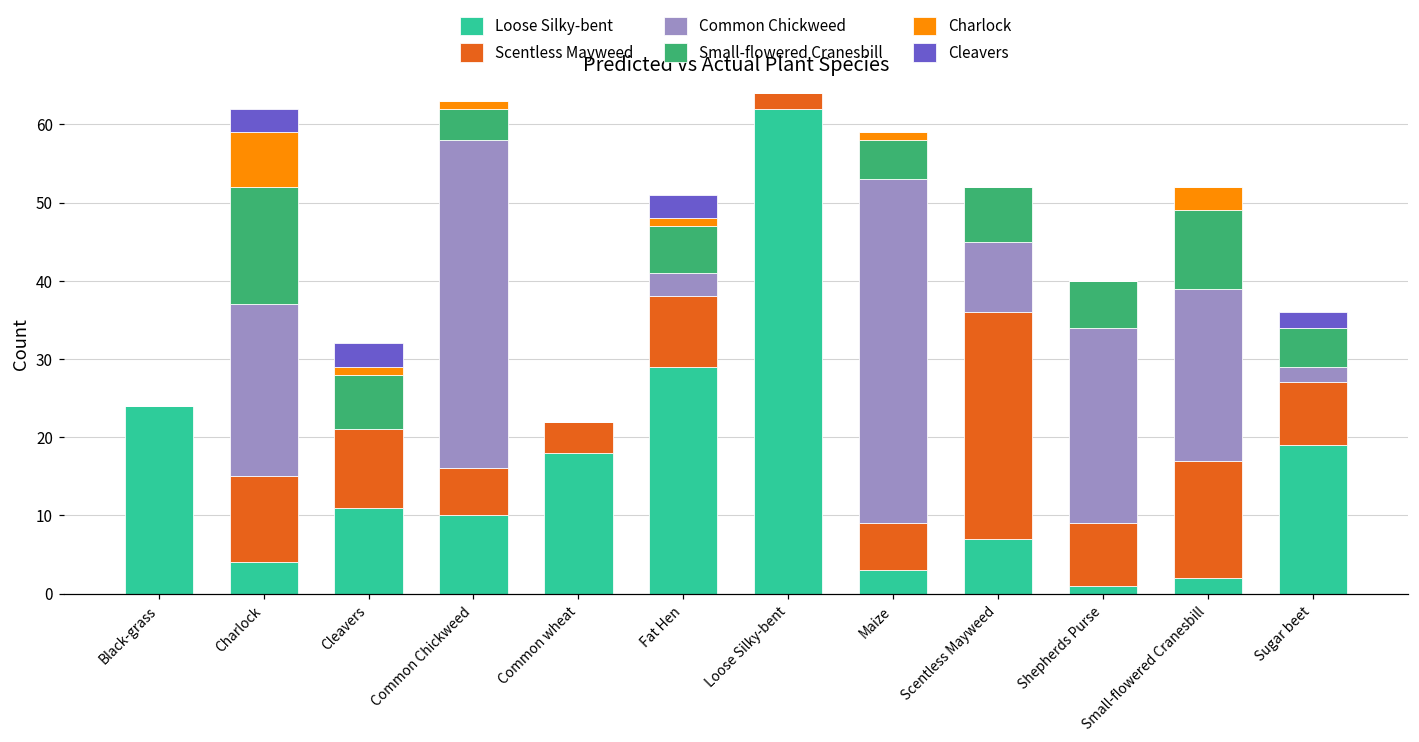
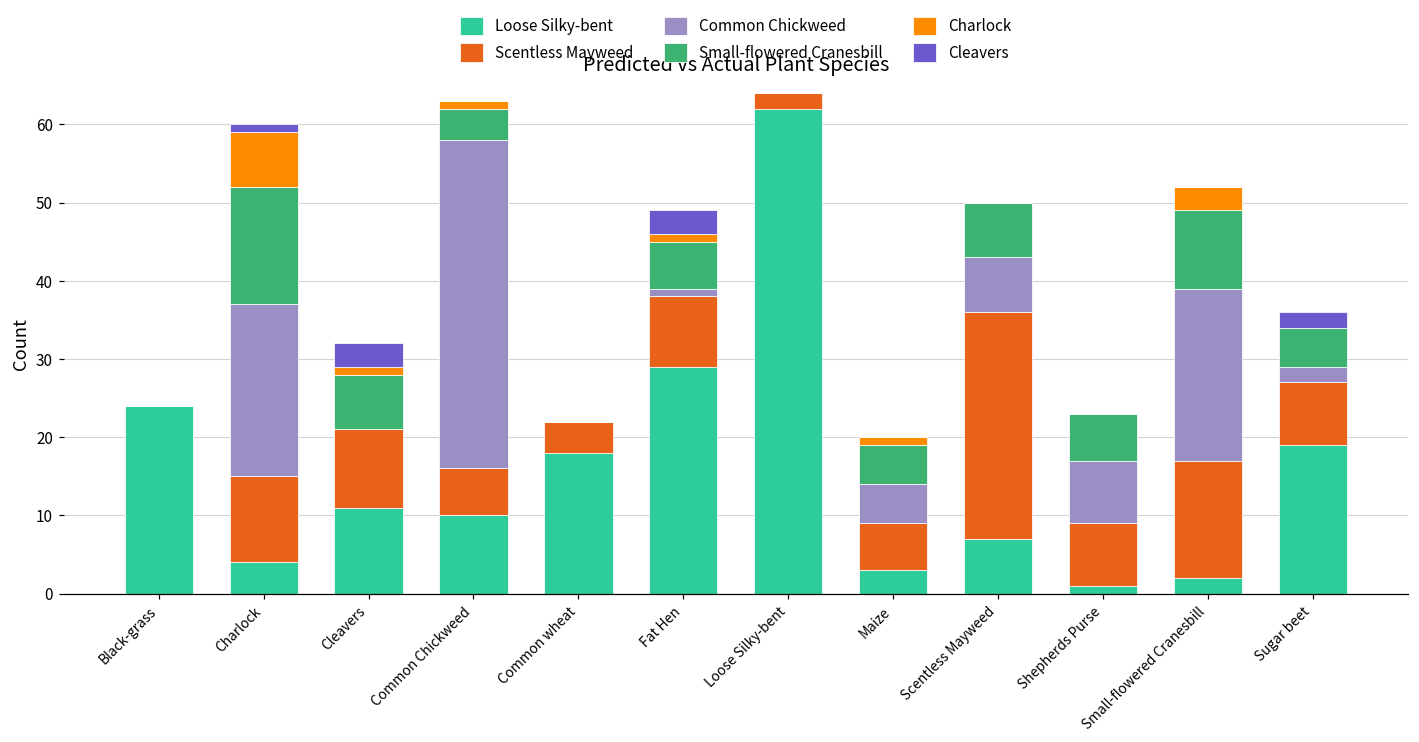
  {
    "Common Chickweed": {
      "Black-grass": 0,
      "Charlock": 22,
      "Cleavers": 0,
      "Common Chickweed": 42,
      "Common wheat": 0,
-     "Fat Hen": 3,
+     "Fat Hen": 1,
      "Loose Silky-bent": 0,
-     "Maize": 44,
-     "Scentless Mayweed": 9,
-     "Shepherds Purse": 25,
+     "Maize": 5,
+     "Scentless Mayweed": 7,
+     "Shepherds Purse": 8,
      "Small-flowered Cranesbill": 22,
      "Sugar beet": 2
    },
    "Cleavers": {
      "Black-grass": 0,
-     "Charlock": 3,
+     "Charlock": 1,
      "Cleavers": 3,
      "Common Chickweed": 0,
      "Common wheat": 0,
      "Fat Hen": 3,
      "Loose Silky-bent": 0,
      "Maize": 0,
      "Scentless Mayweed": 0,
      "Shepherds Purse": 0,
      "Small-flowered Cranesbill": 0,
      "Sugar beet": 2
    }
  }
